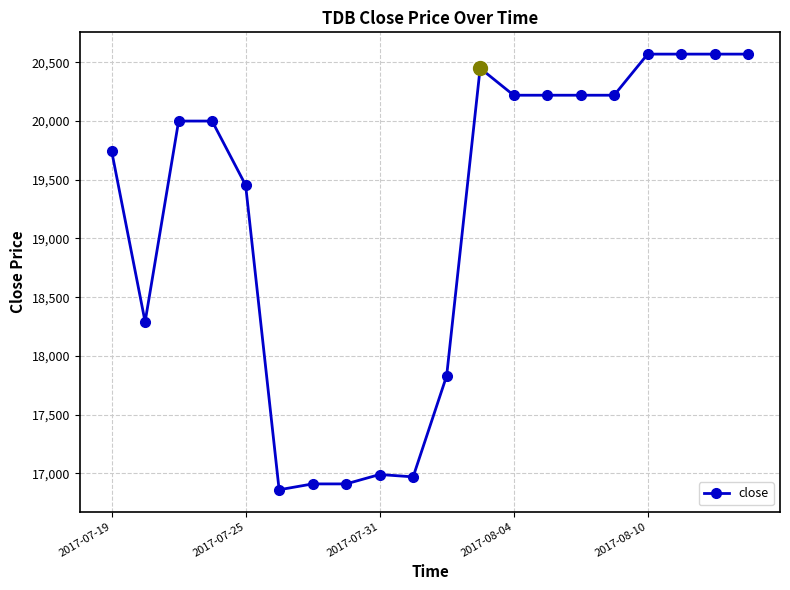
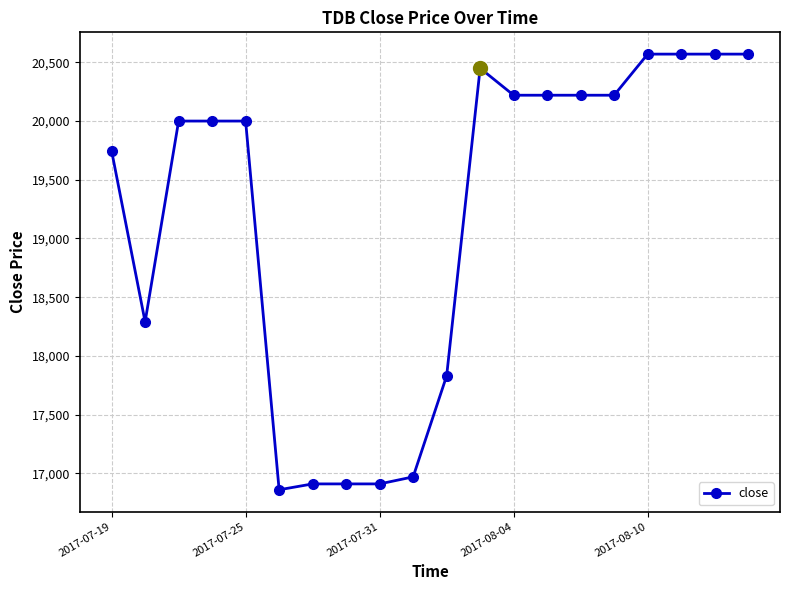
  {
    "close": {
      "2017-07-19": "19,750",
-     "2017-07-25": "19,450",
-     "2017-07-31": "16,990",
+     "2017-07-25": "20,000",
+     "2017-07-31": "16,910",
      "2017-08-04": "20,220",
      "2017-08-10": "20,570"
    }
  }
